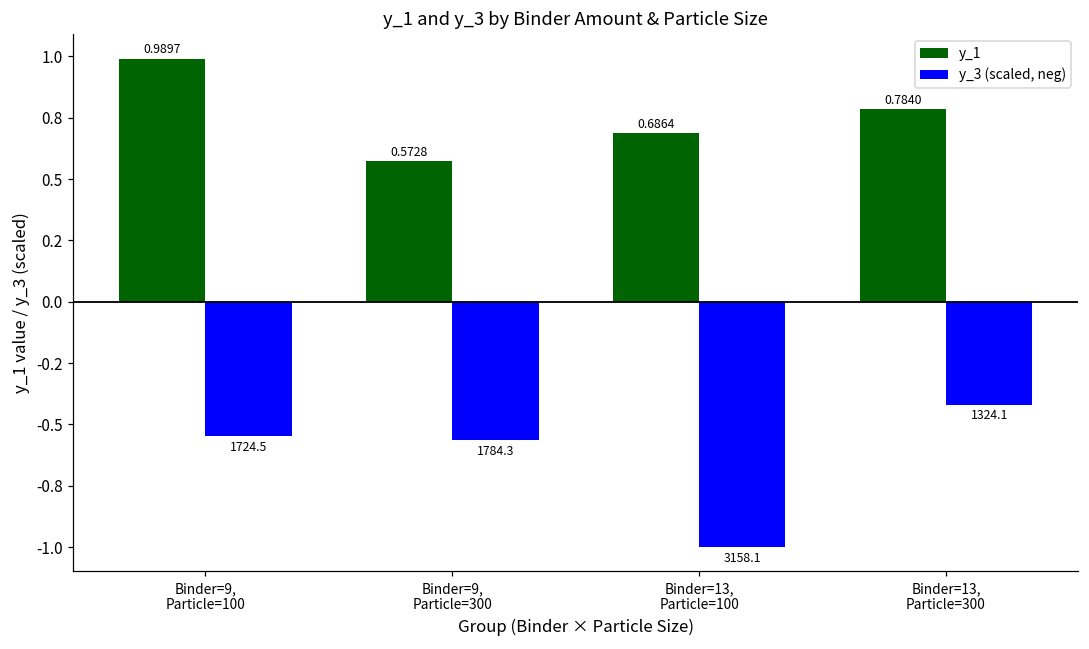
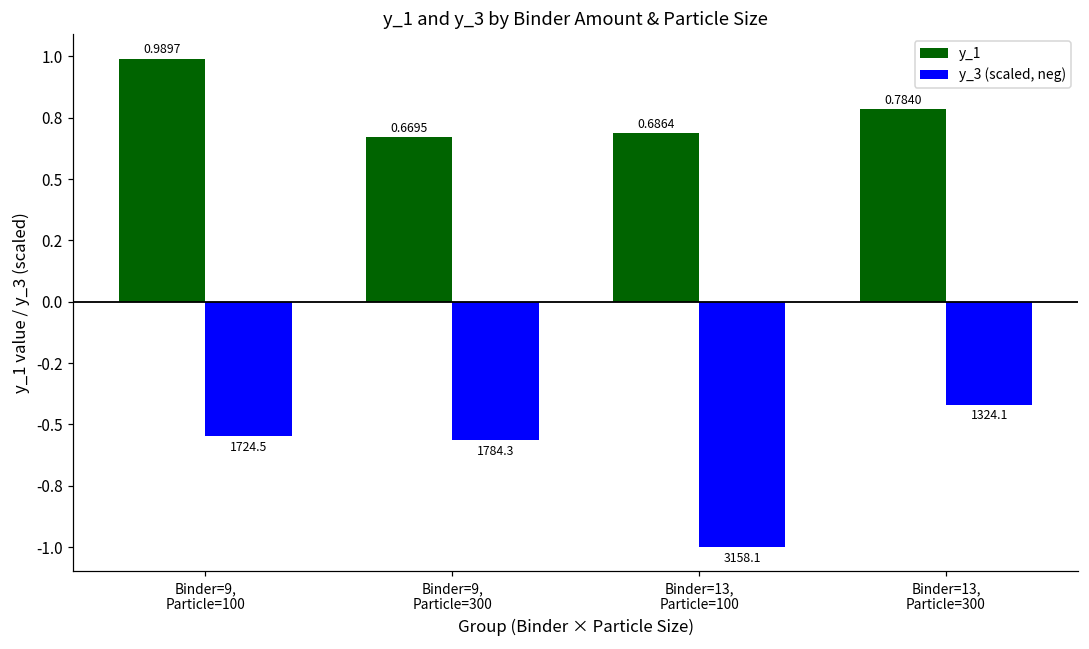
  {
    "y_1": {
      "Binder=9, Particle=100": 0.9897,
-     "Binder=9, Particle=300": 0.5728,
+     "Binder=9, Particle=300": 0.6695,
      "Binder=13, Particle=100": 0.6864,
      "Binder=13, Particle=300": 0.7840
    }
  }
